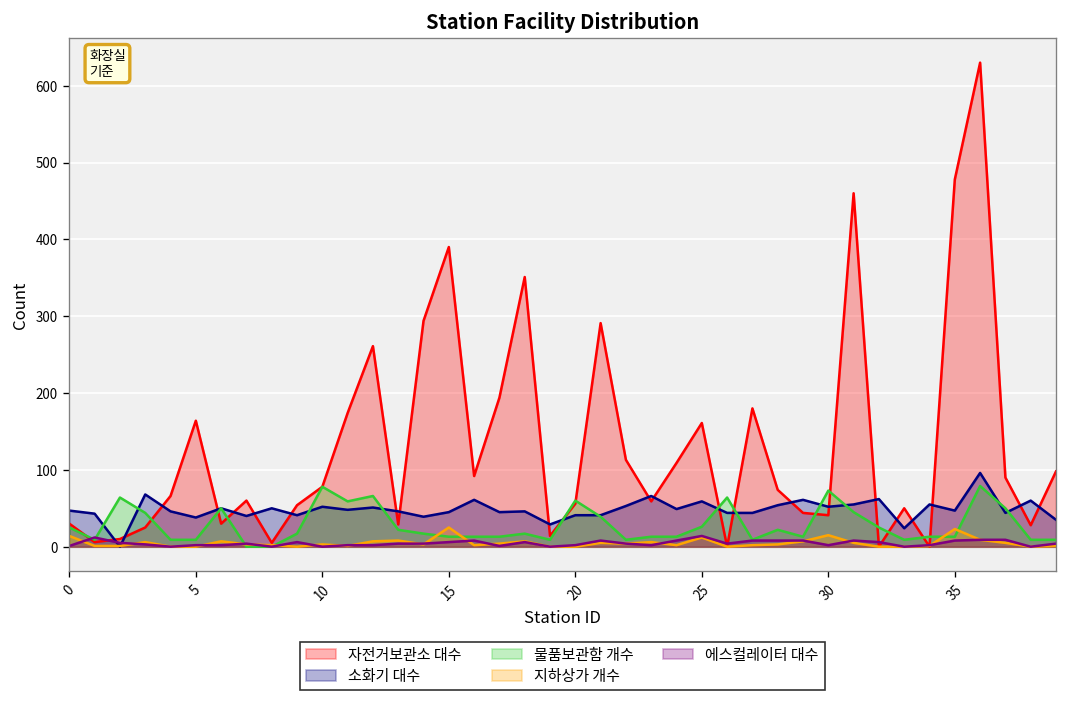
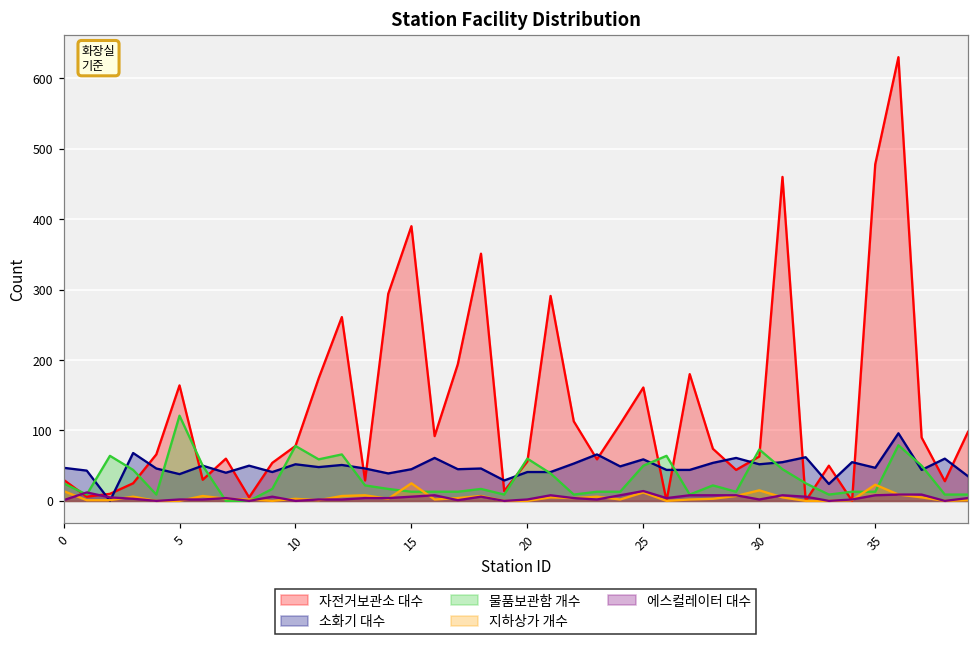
  {
    "자전거보관소 대수": {
      "0": 30,
      "5": 160,
      "15": 390,
      "25": 160,
-     "30": 40,
+     "30": 60,
      "35": 480
    },
    "물품보관함 개수": {
      "0": 30,
-     "5": 10,
+     "5": 120,
      "15": 10,
-     "25": 30,
+     "25": 50,
      "30": 70,
      "35": 10
    },
    "지하상가 개수": {
      "0": 10,
      "15": 30,
      "30": 20,
      "35": 20
    }
  }
